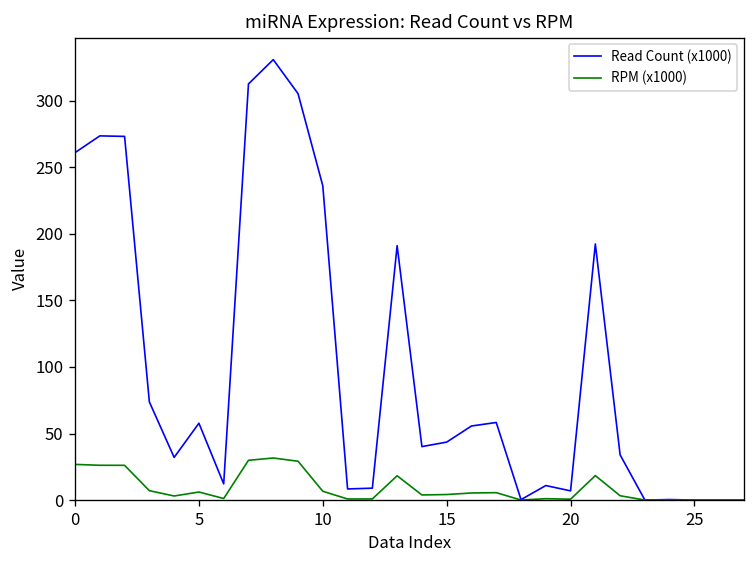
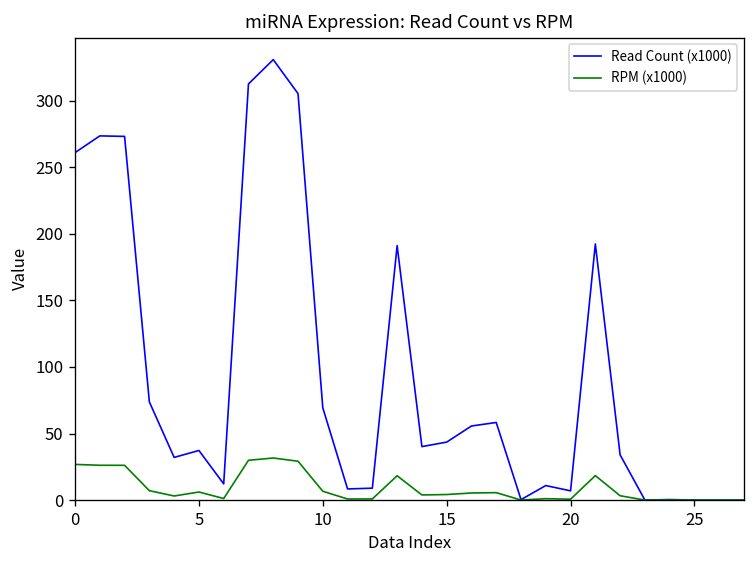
  {
    "Read Count (x1000)": {
      "0": 261,
-     "5": 58,
-     "10": 236,
+     "5": 37,
+     "10": 69,
      "15": 44,
      "20": 7
    },
    "RPM (x1000)": {
      "0": 27,
      "5": 6,
      "10": 7,
      "15": 4,
      "20": 1
    }
  }
